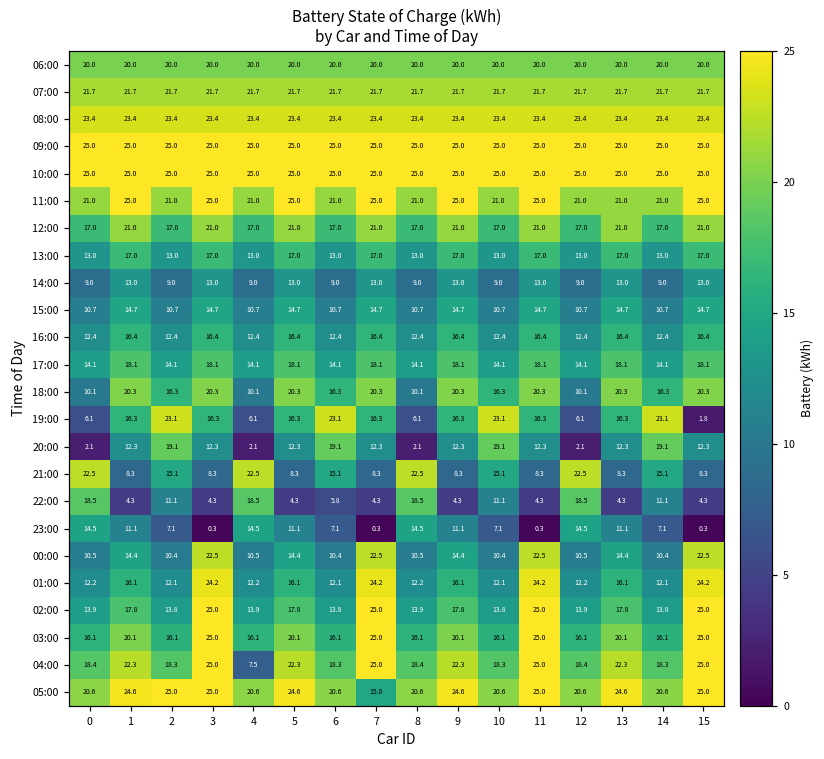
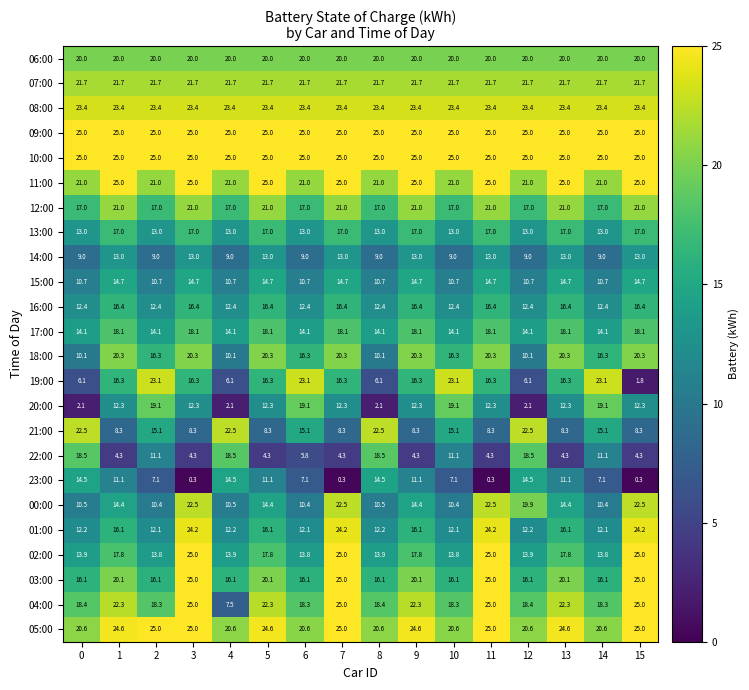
  {
    "11:00": {
      "0": 21.0,
      "1": 25.0,
      "2": 21.0,
      "3": 25.0,
      "4": 21.0,
      "5": 25.0,
      "6": 21.0,
      "7": 25.0,
      "8": 21.0,
      "9": 25.0,
      "10": 21.0,
      "11": 25.0,
      "12": 21.0,
-     "13": 21.0,
+     "13": 25.0,
      "14": 21.0,
      "15": 25.0
    },
    "00:00": {
      "0": 10.5,
      "1": 14.4,
      "2": 10.4,
      "3": 22.5,
      "4": 10.5,
      "5": 14.4,
      "6": 10.4,
      "7": 22.5,
      "8": 10.5,
      "9": 14.4,
      "10": 10.4,
      "11": 22.5,
-     "12": 10.5,
+     "12": 19.9,
      "13": 14.4,
      "14": 10.4,
      "15": 22.5
    },
    "05:00": {
      "0": 20.6,
      "1": 24.6,
      "2": 25.0,
      "3": 25.0,
      "4": 20.6,
      "5": 24.6,
      "6": 20.6,
-     "7": 15.0,
+     "7": 25.0,
      "8": 20.6,
      "9": 24.6,
      "10": 20.6,
      "11": 25.0,
      "12": 20.6,
      "13": 24.6,
      "14": 20.6,
      "15": 25.0
    }
  }
